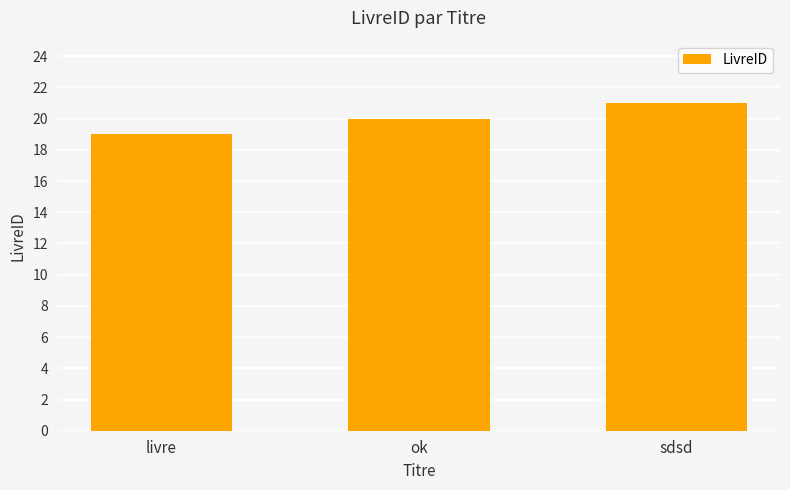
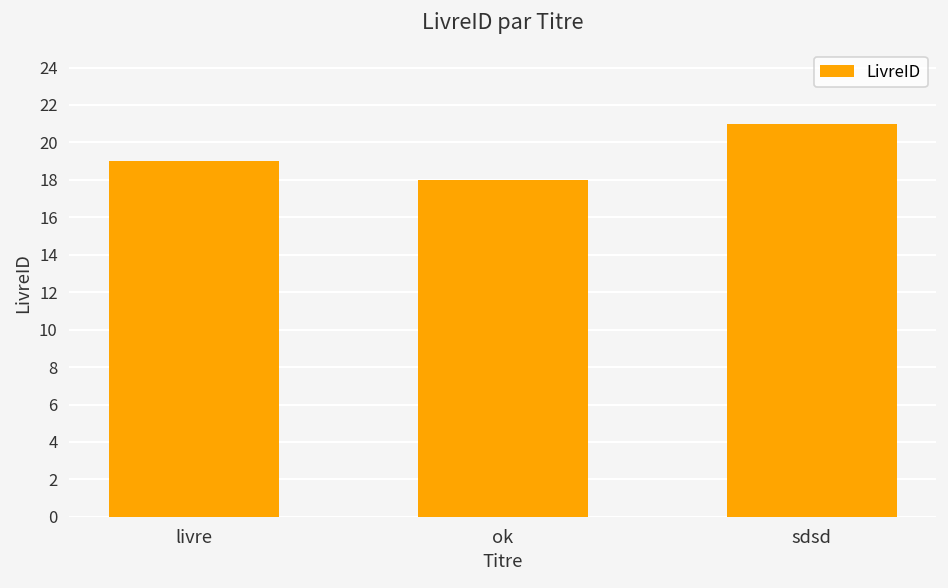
  {
    "livre": 19,
-   "ok": 20,
+   "ok": 18,
    "sdsd": 21
  }
